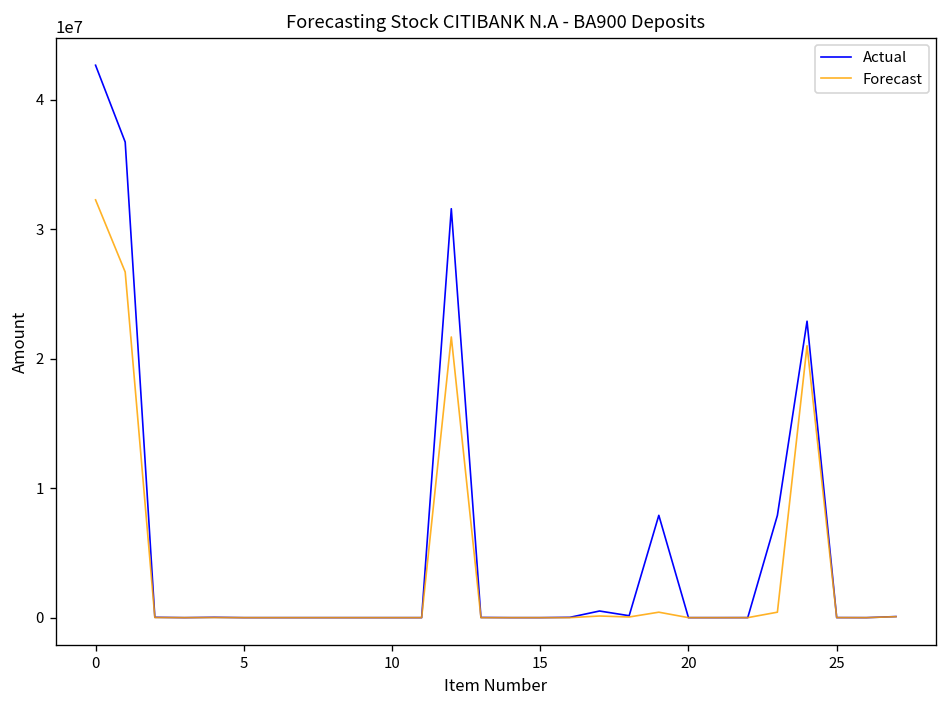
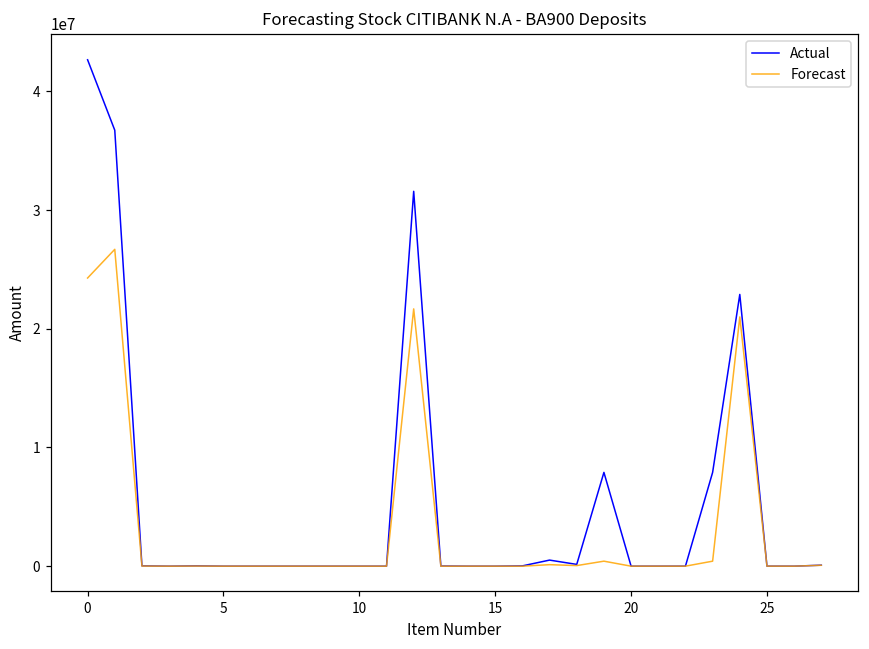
  {
    "Actual": {
      "0": 42700000
    },
    "Forecast": {
-     "0": 32300000
+     "0": 24300000
    }
  }
